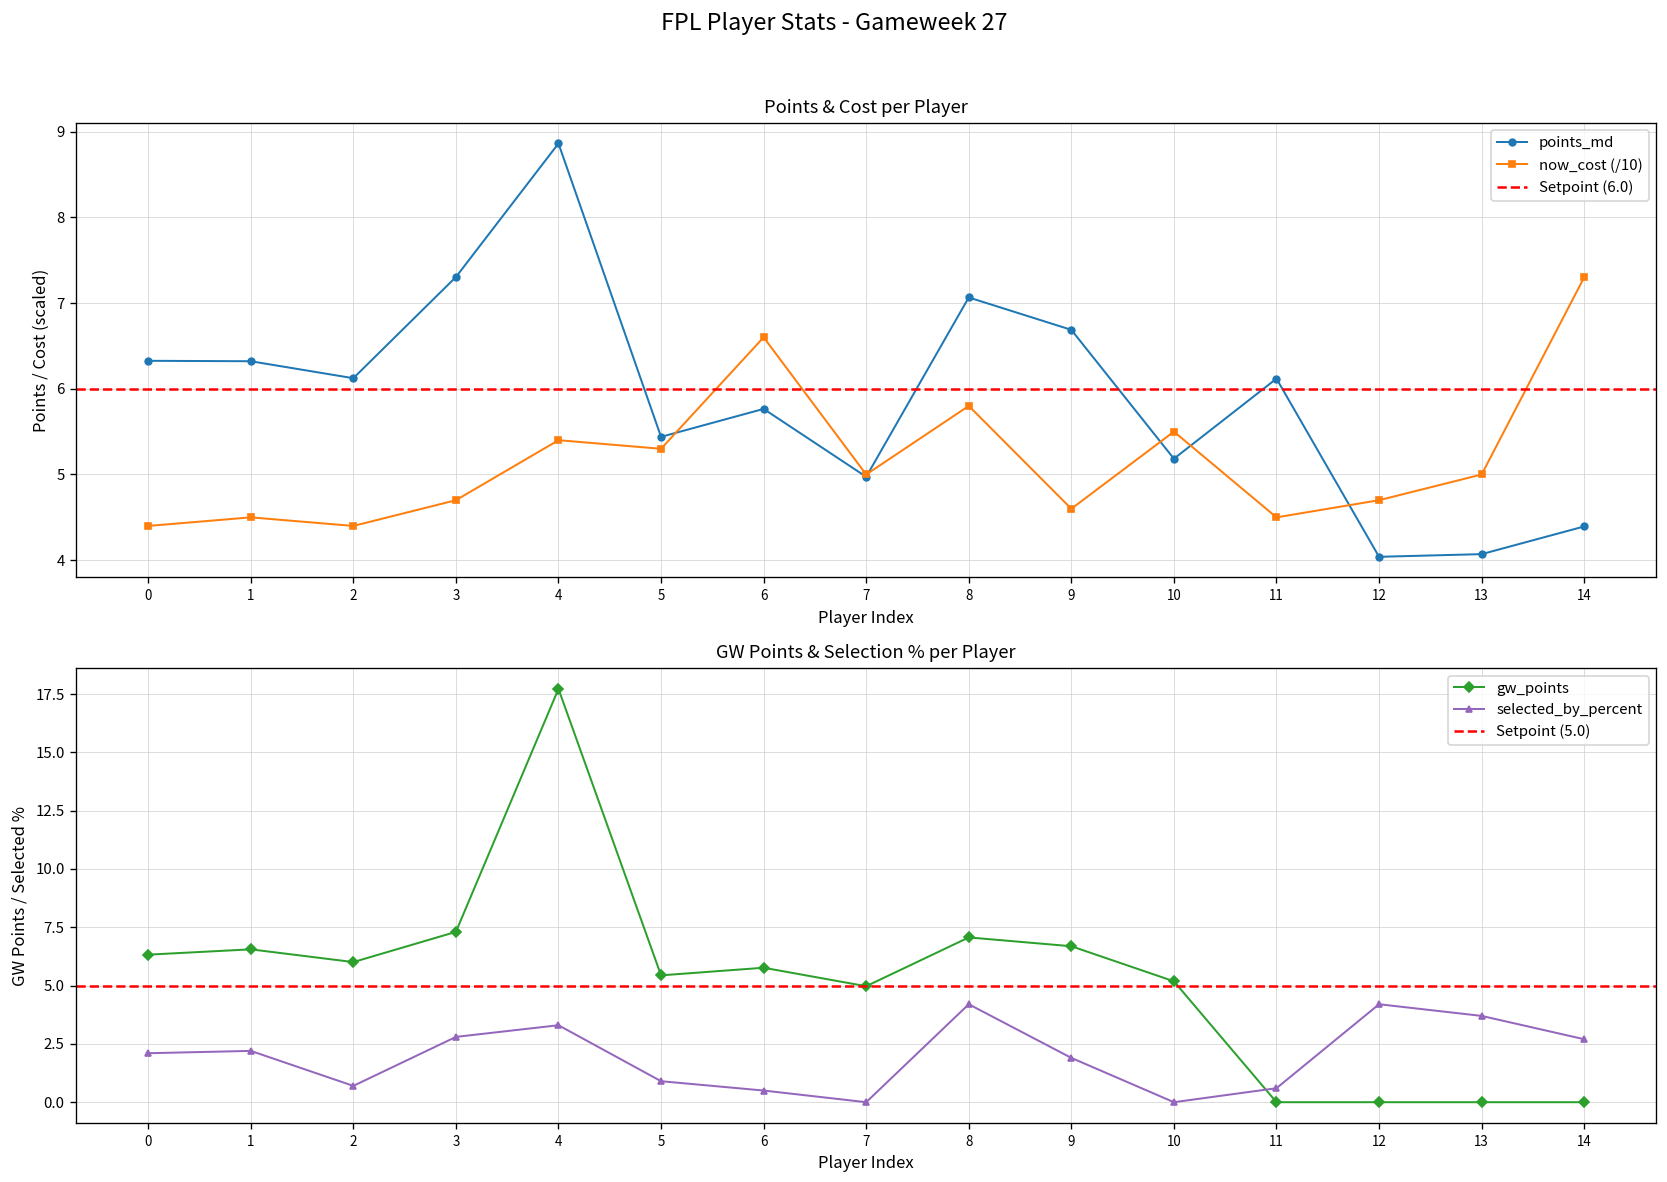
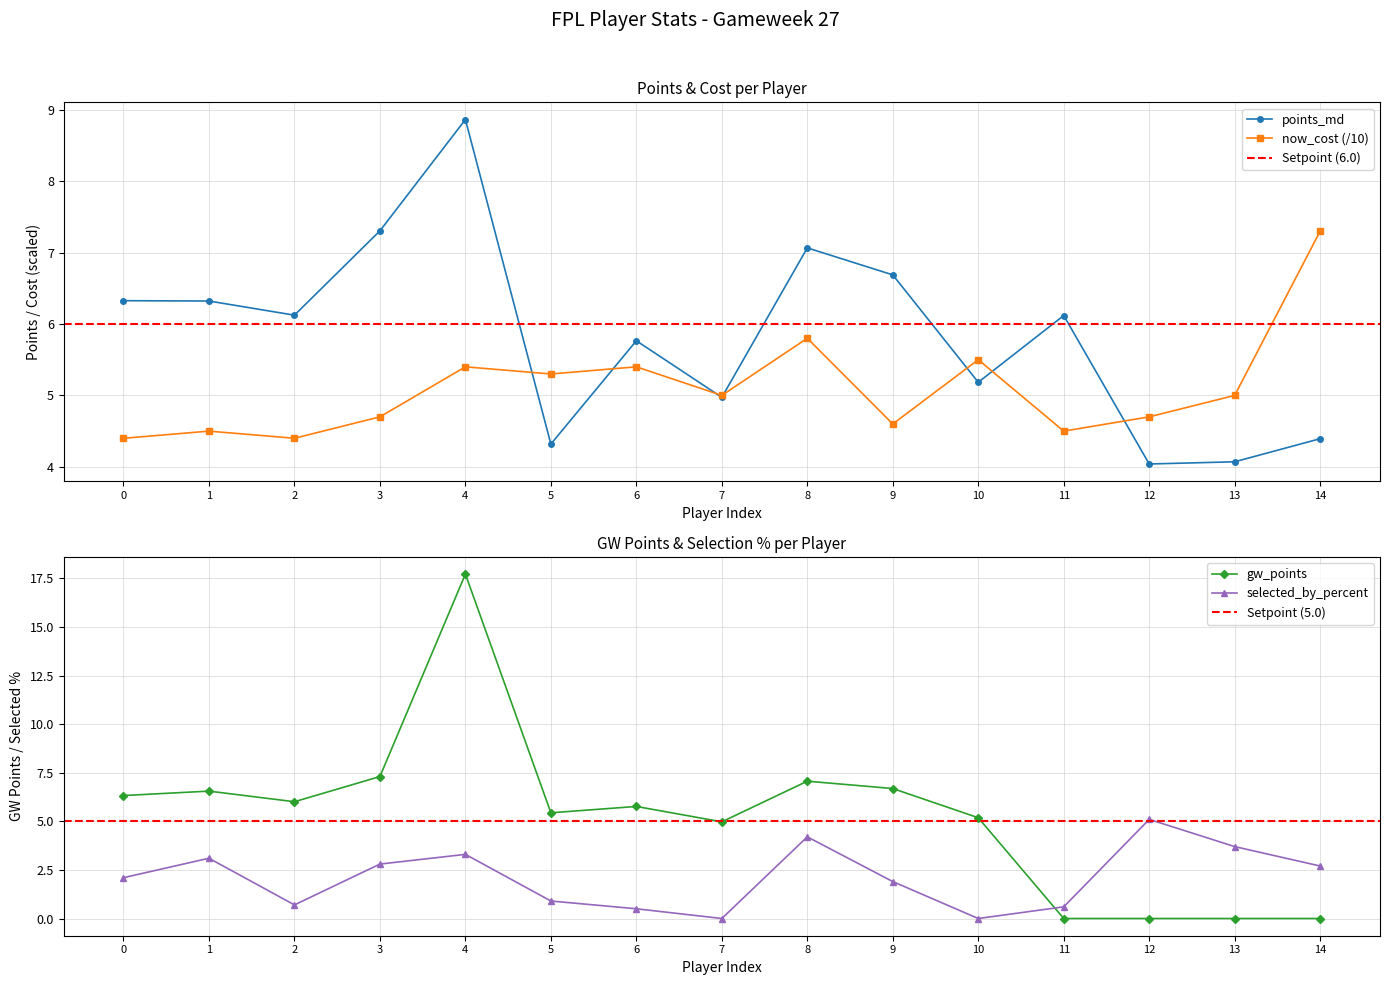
  {
    "Points & Cost per Player": {
      "points_md": {
        "0": 6.3,
        "1": 6.3,
        "2": 6.1,
        "3": 7.3,
        "4": 8.9,
-       "5": 5.4,
+       "5": 4.3,
        "6": 5.8,
        "8": 7.1,
        "9": 6.7,
        "10": 5.2,
        "11": 6.1,
        "12": 4.0,
        "13": 4.1,
        "14": 4.4
      },
      "now_cost (/10)": {
        "0": 4.4,
        "1": 4.5,
        "2": 4.4,
        "3": 4.7,
        "4": 5.4,
        "5": 5.3,
-       "6": 6.6,
+       "6": 5.4,
        "8": 5.8,
        "9": 4.6,
        "10": 5.5,
        "11": 4.5,
        "12": 4.7,
        "13": 5.0,
        "14": 7.3
      }
    },
    "GW Points & Selection % per Player": {
      "gw_points": {
        "0": 6.3,
        "1": 6.6,
        "2": 6.0,
        "3": 7.3,
        "4": 17.7,
        "5": 5.4,
        "6": 5.8,
        "7": 5.0,
        "8": 7.1,
        "9": 6.7,
        "10": 5.2,
        "11": 0.0,
        "12": 0.0,
        "13": 0.0,
        "14": 0.0
      },
      "selected_by_percent": {
        "0": 2.1,
-       "1": 2.2,
+       "1": 3.1,
        "2": 0.7,
        "3": 2.8,
        "4": 3.3,
        "5": 0.9,
        "6": 0.5,
        "7": 0.0,
        "8": 4.2,
        "9": 1.9,
        "10": 0.0,
        "11": 0.6,
-       "12": 4.2,
+       "12": 5.1,
        "13": 3.7,
        "14": 2.7
      }
    }
  }
